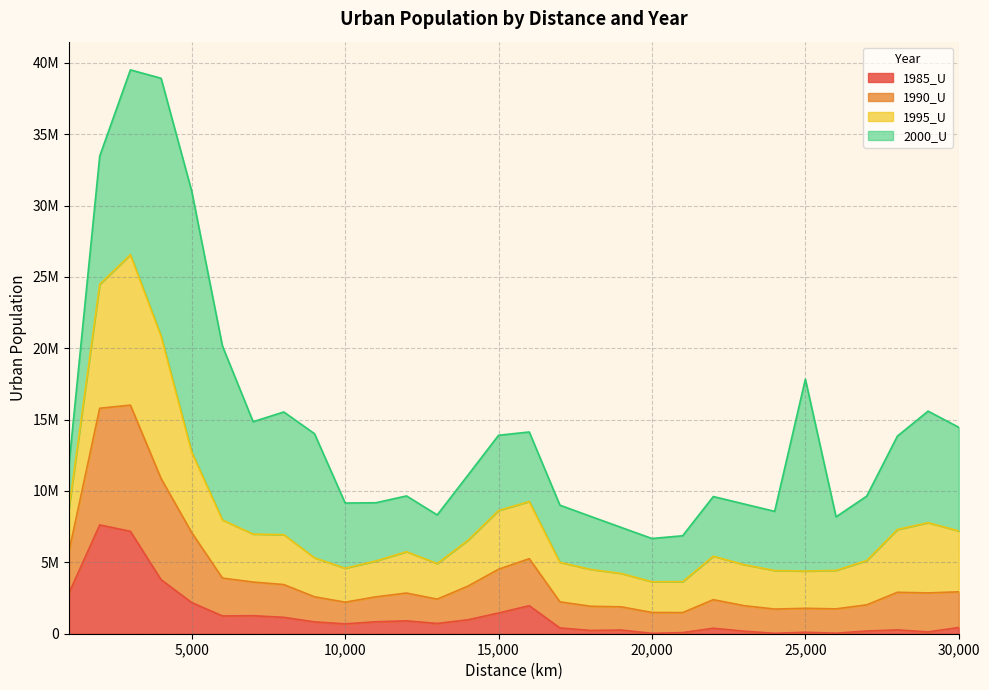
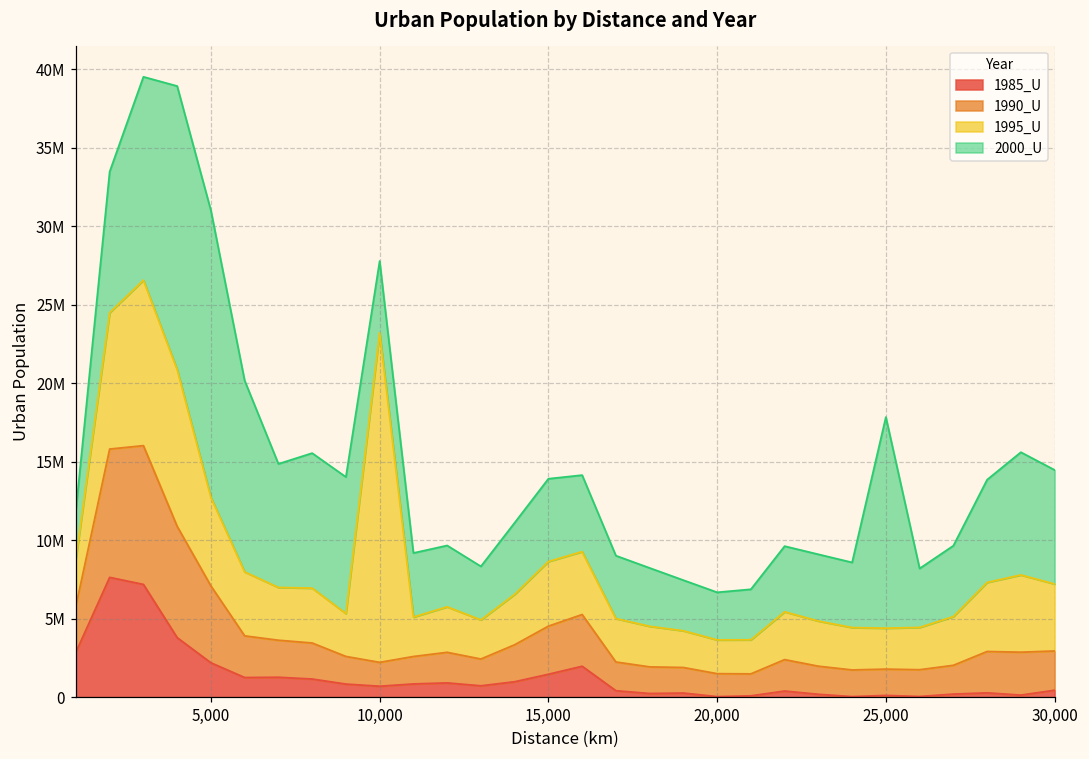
  {
    "1995_U": {
      "5,000": 5600000,
-     "10,000": 2400000,
+     "10,000": 21000000,
      "15,000": 4100000,
      "20,000": 2200000,
      "25,000": 2600000,
      "30,000": 4300000
    },
    "2000_U": {
      "5,000": 18300000,
      "10,000": 4600000,
      "15,000": 5300000,
      "20,000": 3000000,
      "25,000": 13400000,
      "30,000": 7300000
    }
  }
